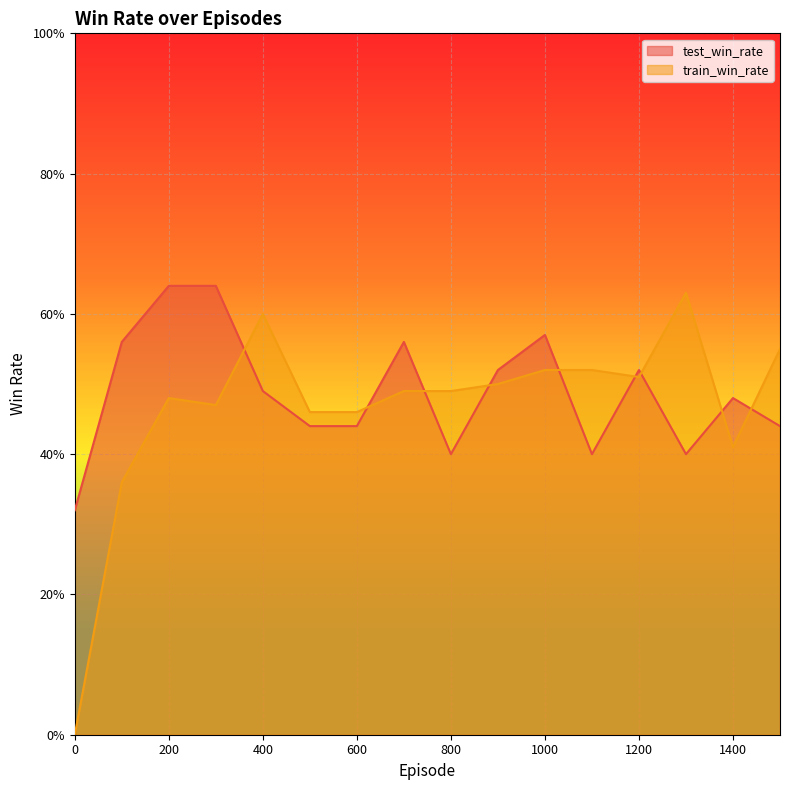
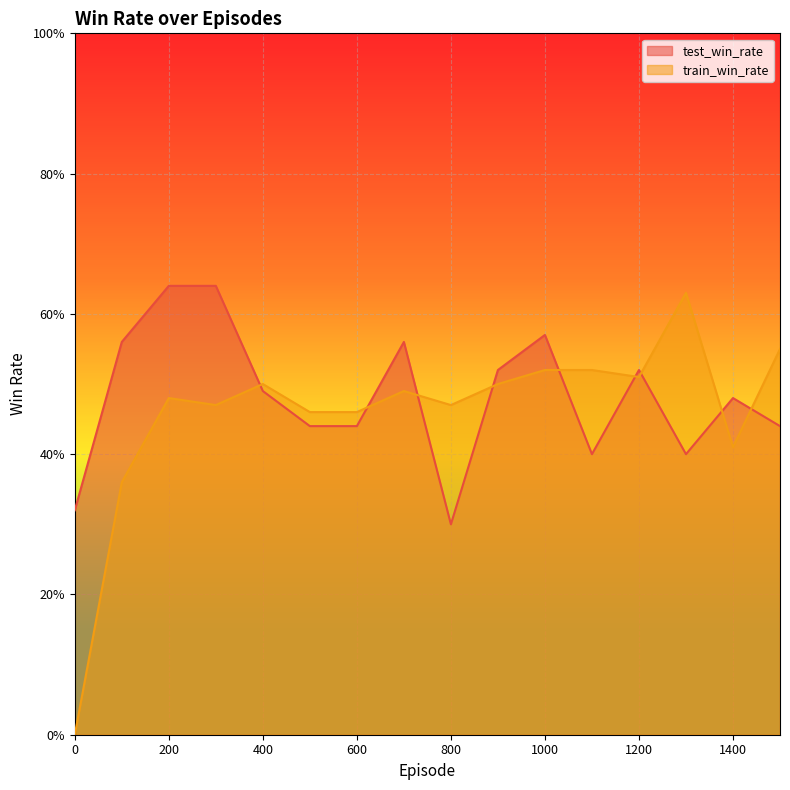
  {
    "test_win_rate": {
      "0": "32%",
      "200": "64%",
      "400": "49%",
      "600": "44%",
-     "800": "40%",
+     "800": "30%",
      "1000": "57%",
      "1200": "52%",
      "1400": "48%"
    },
    "train_win_rate": {
      "0": "0%",
      "200": "48%",
-     "400": "60%",
+     "400": "50%",
      "600": "46%",
-     "800": "49%",
+     "800": "47%",
      "1000": "52%",
      "1200": "51%",
      "1400": "41%"
    }
  }
